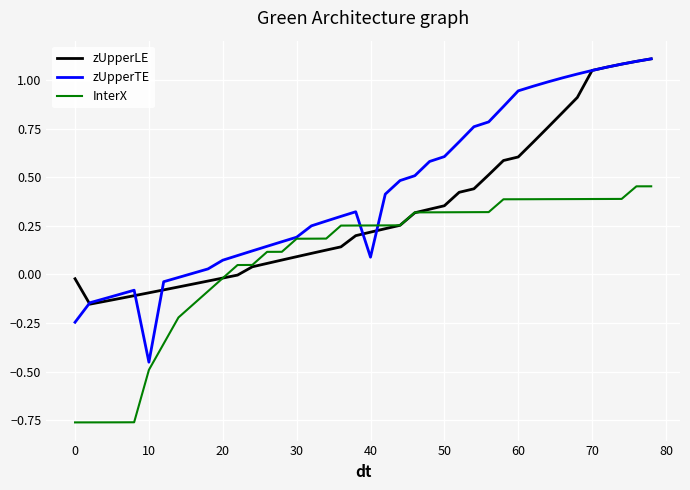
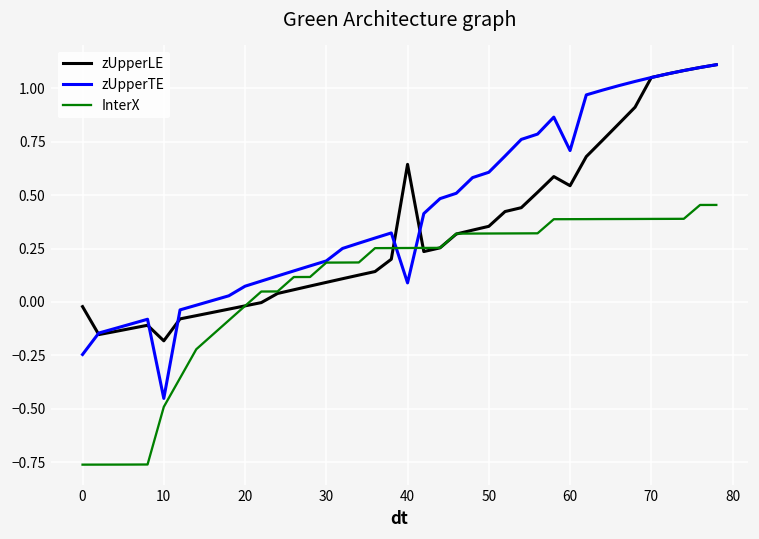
  {
    "zUpperLE": {
      "0": -0.02,
-     "10": -0.09,
+     "10": -0.18,
      "30": 0.09,
-     "40": 0.22,
+     "40": 0.64,
      "50": 0.35,
-     "60": 0.61
+     "60": 0.54
    },
    "zUpperTE": {
      "0": -0.25,
      "10": -0.45,
      "20": 0.07,
      "40": 0.09,
      "50": 0.61,
-     "60": 0.95
+     "60": 0.71
    },
    "InterX": {
      "0": -0.76,
      "10": -0.49,
      "40": 0.25,
      "50": 0.32,
      "60": 0.39,
      "70": 0.39
    }
  }
